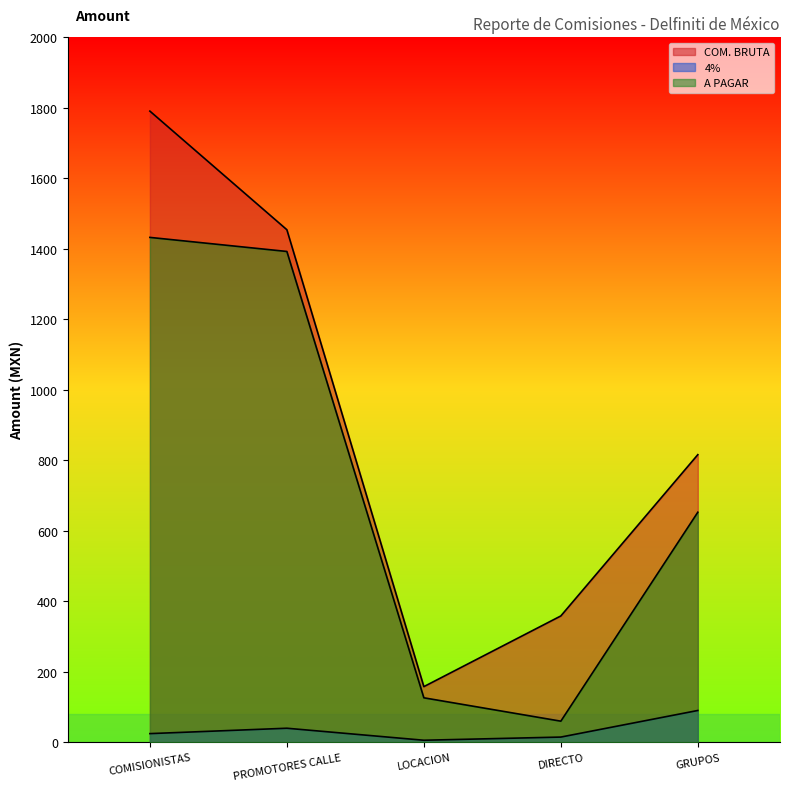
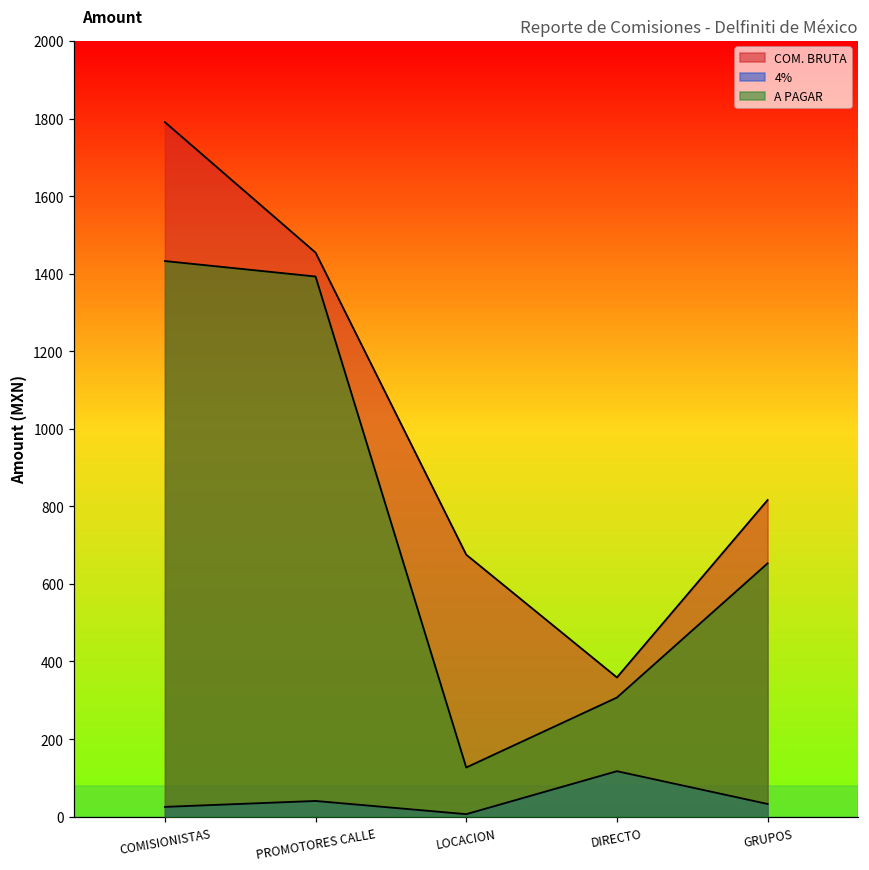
  {
    "COM. BRUTA": {
      "COMISIONISTAS": 1790,
      "PROMOTORES CALLE": 1450,
-     "LOCACION": 160,
+     "LOCACION": 680,
      "DIRECTO": 360,
      "GRUPOS": 820
    },
    "4%": {
      "COMISIONISTAS": 30,
      "PROMOTORES CALLE": 40,
      "LOCACION": 10,
-     "DIRECTO": 20,
-     "GRUPOS": 90
+     "DIRECTO": 120,
+     "GRUPOS": 30
    },
    "A PAGAR": {
      "COMISIONISTAS": 1430,
      "PROMOTORES CALLE": 1390,
      "LOCACION": 130,
-     "DIRECTO": 60,
+     "DIRECTO": 310,
      "GRUPOS": 650
    }
  }
